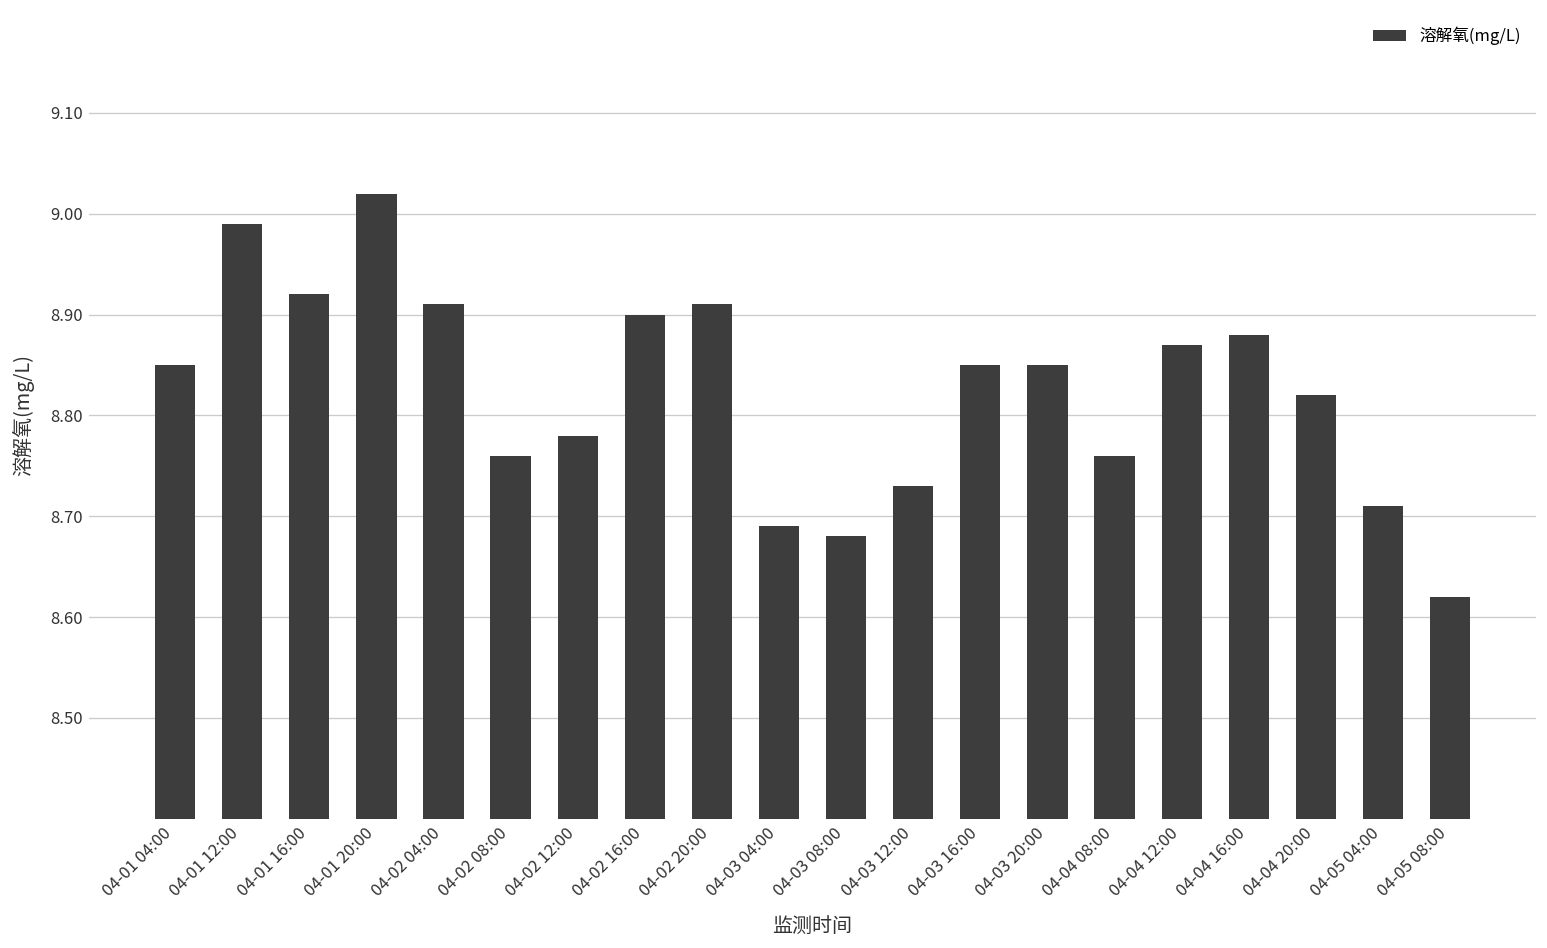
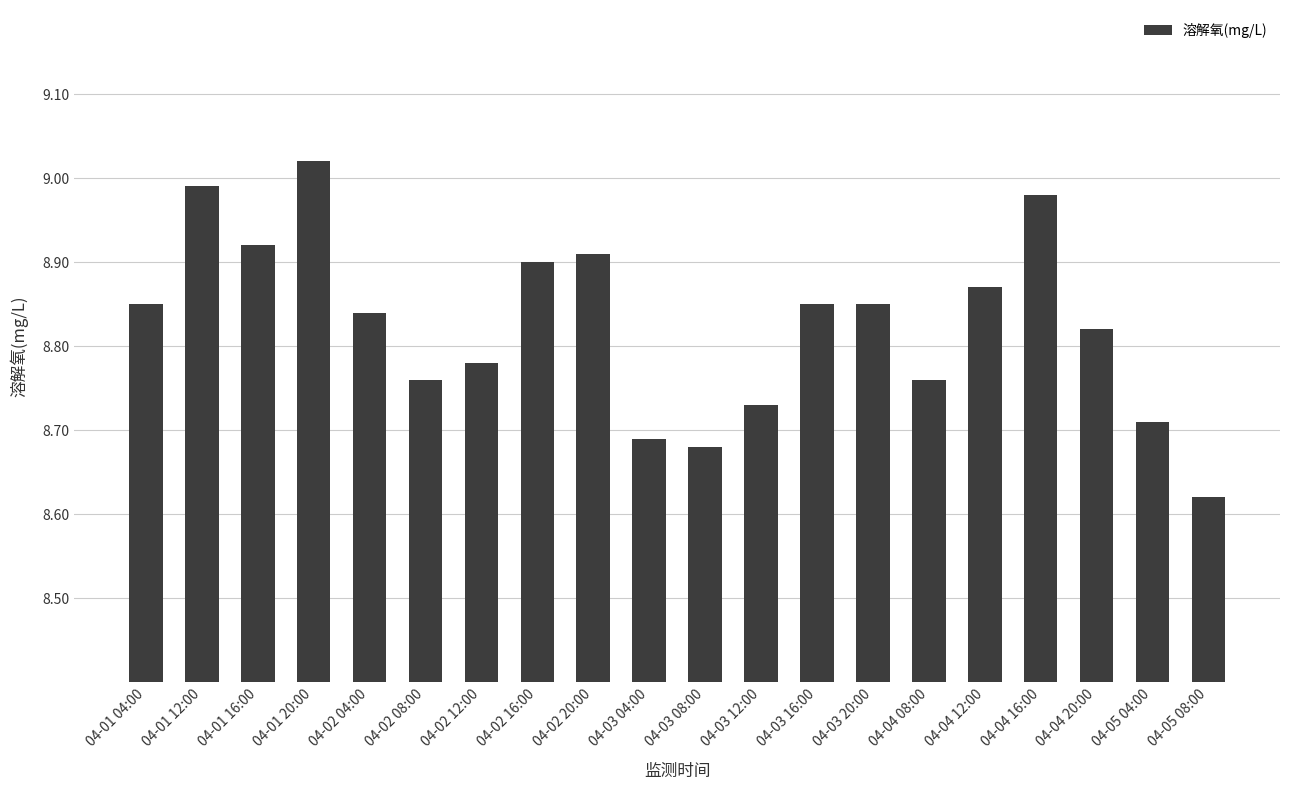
  {
    "04-01 04:00": 8.85,
    "04-01 12:00": 8.99,
    "04-01 16:00": 8.92,
    "04-01 20:00": 9.02,
-   "04-02 04:00": 8.91,
+   "04-02 04:00": 8.84,
    "04-02 08:00": 8.76,
    "04-02 12:00": 8.78,
    "04-02 16:00": 8.90,
    "04-02 20:00": 8.91,
    "04-03 04:00": 8.69,
    "04-03 08:00": 8.68,
    "04-03 12:00": 8.73,
    "04-03 16:00": 8.85,
    "04-03 20:00": 8.85,
    "04-04 08:00": 8.76,
    "04-04 12:00": 8.87,
-   "04-04 16:00": 8.88,
+   "04-04 16:00": 8.98,
    "04-04 20:00": 8.82,
    "04-05 04:00": 8.71,
    "04-05 08:00": 8.62
  }
